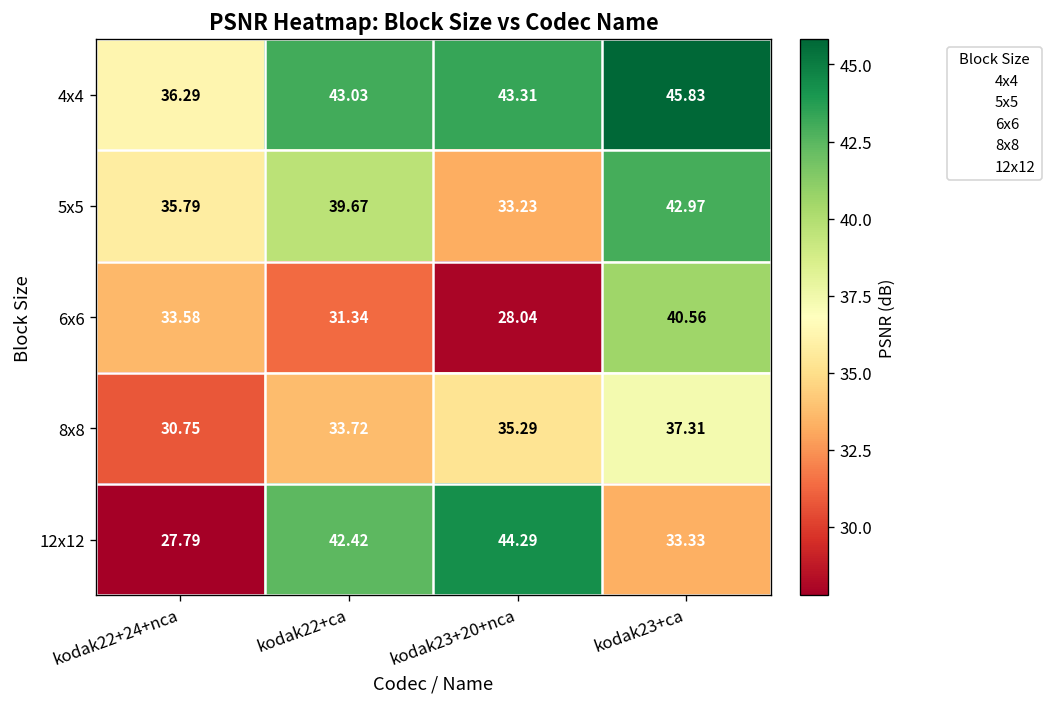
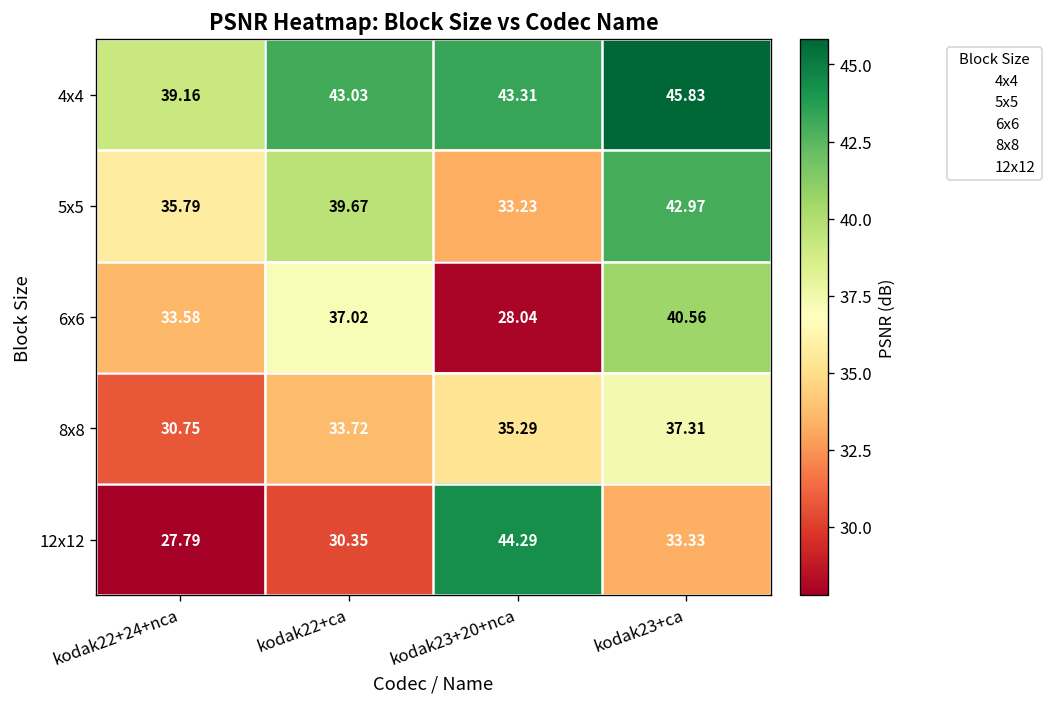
  {
    "4x4": {
-     "kodak22+24+nca": 36.29,
+     "kodak22+24+nca": 39.16,
      "kodak22+ca": 43.03,
      "kodak23+20+nca": 43.31,
      "kodak23+ca": 45.83
    },
    "5x5": {
      "kodak22+24+nca": 35.79,
      "kodak22+ca": 39.67,
      "kodak23+20+nca": 33.23,
      "kodak23+ca": 42.97
    },
    "6x6": {
      "kodak22+24+nca": 33.58,
-     "kodak22+ca": 31.34,
+     "kodak22+ca": 37.02,
      "kodak23+20+nca": 28.04,
      "kodak23+ca": 40.56
    },
    "8x8": {
      "kodak22+24+nca": 30.75,
      "kodak22+ca": 33.72,
      "kodak23+20+nca": 35.29,
      "kodak23+ca": 37.31
    },
    "12x12": {
      "kodak22+24+nca": 27.79,
-     "kodak22+ca": 42.42,
+     "kodak22+ca": 30.35,
      "kodak23+20+nca": 44.29,
      "kodak23+ca": 33.33
    }
  }
